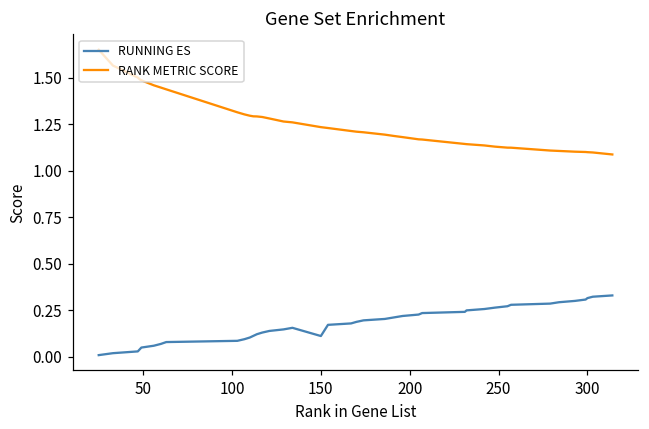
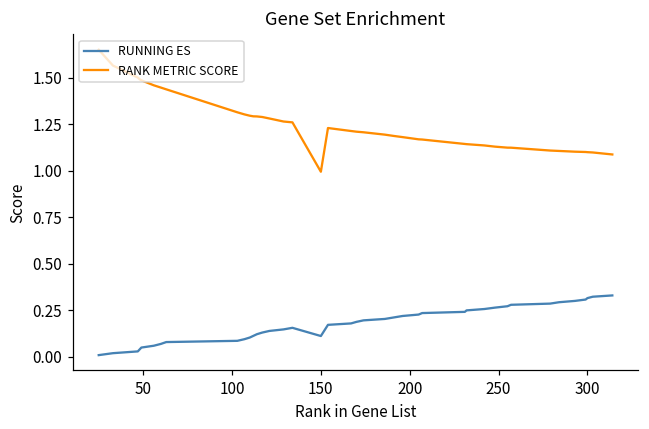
  {
    "RUNNING ES": {
      "150": 0.11,
      "300": 0.32
    },
    "RANK METRIC SCORE": {
-     "150": 1.23,
+     "150": 0.99,
      "300": 1.10
    }
  }
